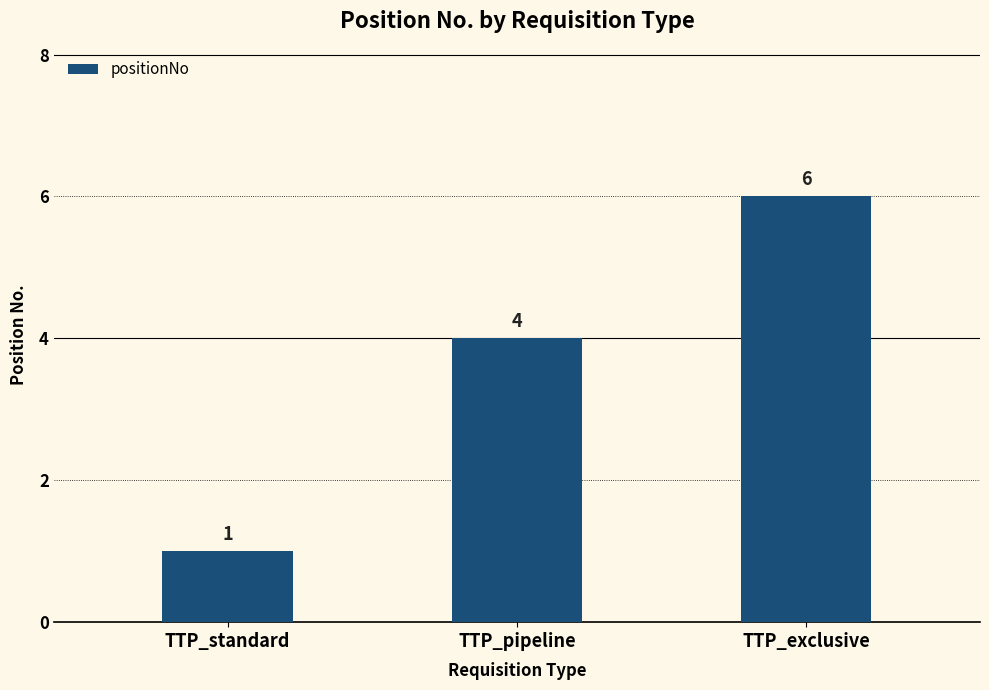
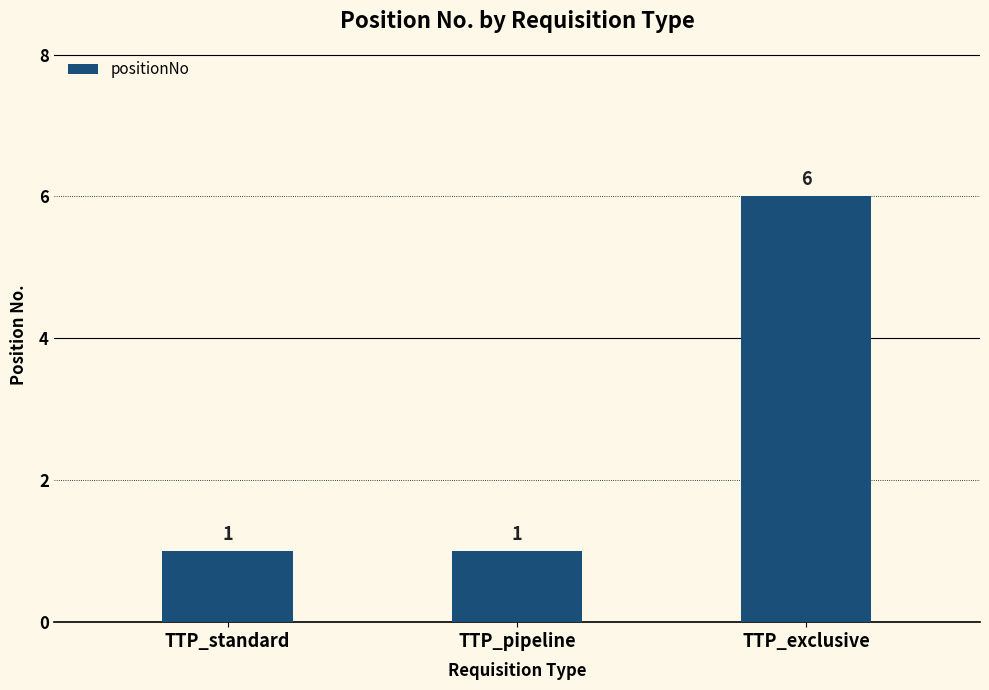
  {
    "TTP_standard": 1,
-   "TTP_pipeline": 4,
+   "TTP_pipeline": 1,
    "TTP_exclusive": 6
  }
